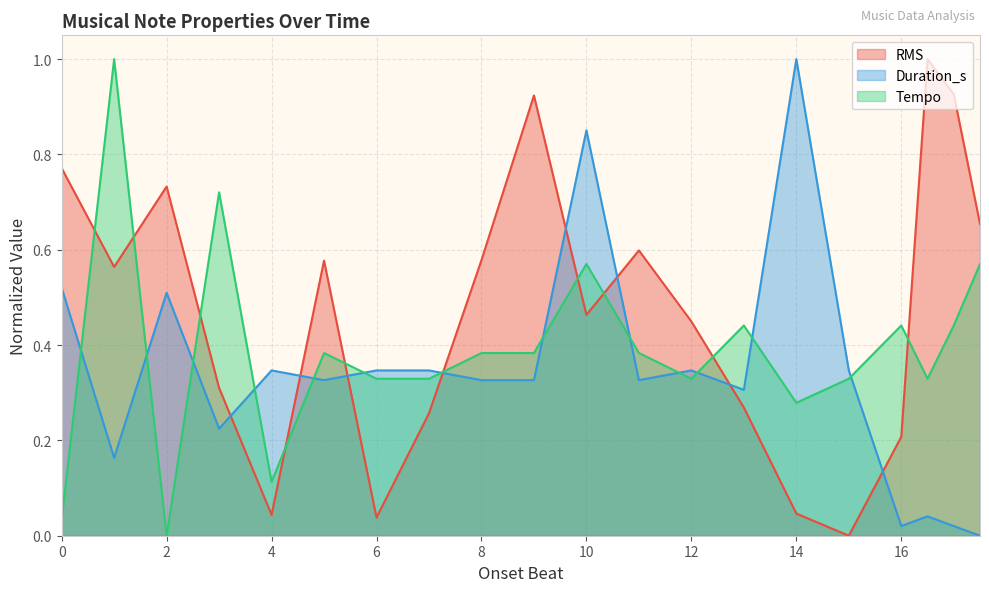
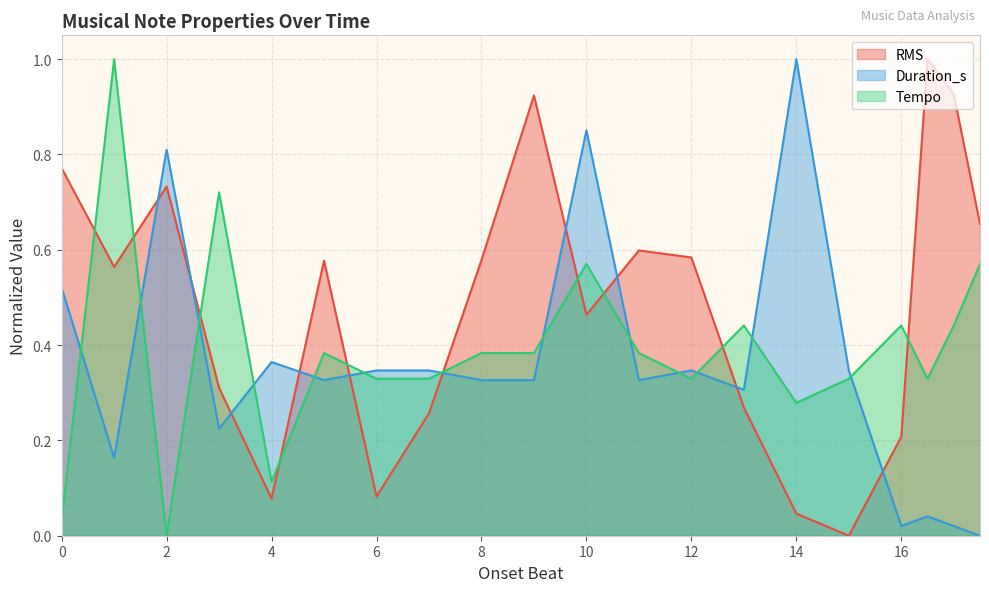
  {
    "RMS": {
      "0": 0.77,
      "2": 0.73,
-     "4": 0.04,
-     "6": 0.04,
+     "4": 0.08,
+     "6": 0.08,
      "8": 0.58,
      "10": 0.46,
-     "12": 0.45,
+     "12": 0.58,
      "14": 0.05,
      "16": 0.21
    },
    "Duration_s": {
      "0": 0.52,
-     "2": 0.51,
-     "4": 0.35,
+     "2": 0.81,
+     "4": 0.36,
      "6": 0.35,
      "8": 0.33,
      "10": 0.85,
      "12": 0.35,
      "14": 1.00,
      "16": 0.02
    },
    "Tempo": {
      "0": 0.03,
      "2": 0.00,
      "4": 0.11,
      "6": 0.33,
      "8": 0.38,
      "10": 0.57,
      "12": 0.33,
      "14": 0.28,
      "16": 0.44
    }
  }
